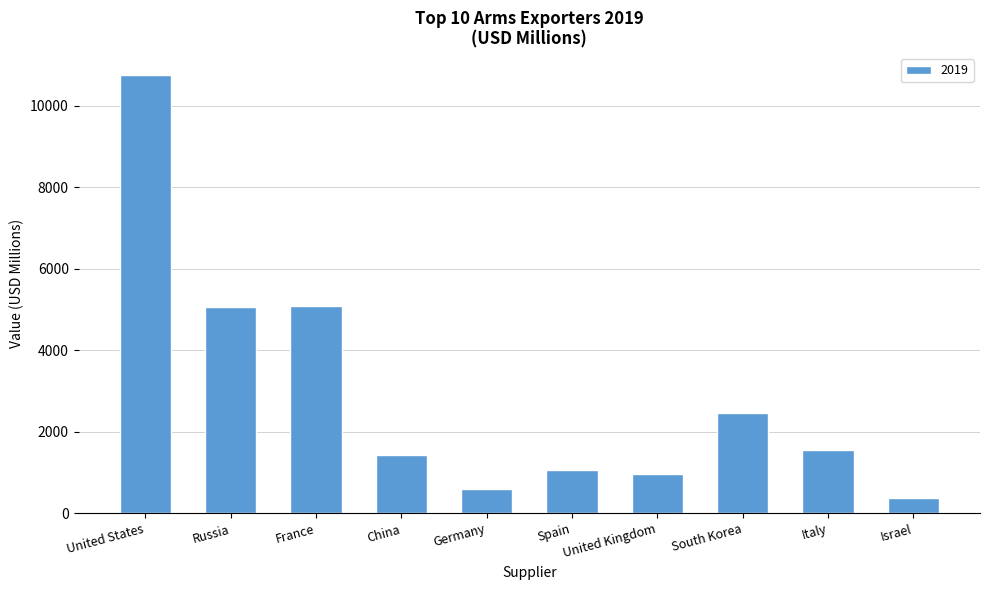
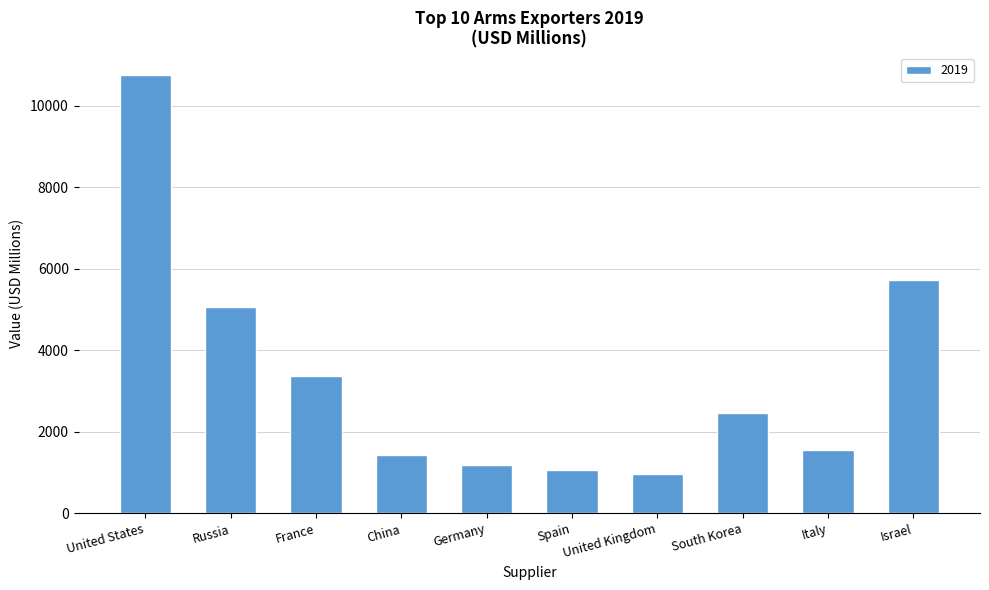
  {
    "United States": 10800,
    "Russia": 5100,
-   "France": 5100,
+   "France": 3400,
    "China": 1400,
-   "Germany": 600,
+   "Germany": 1200,
    "Spain": 1100,
    "United Kingdom": 1000,
    "South Korea": 2500,
    "Italy": 1500,
-   "Israel": 400
+   "Israel": 5700
  }
